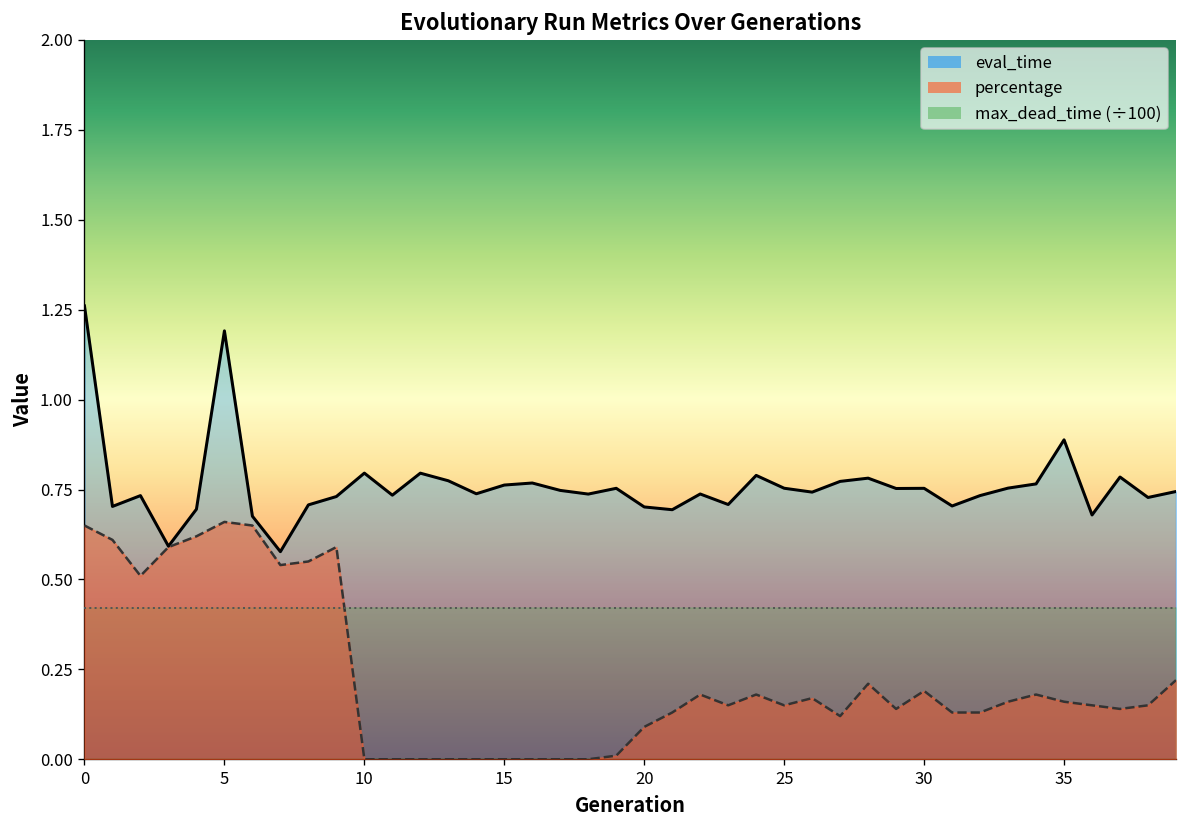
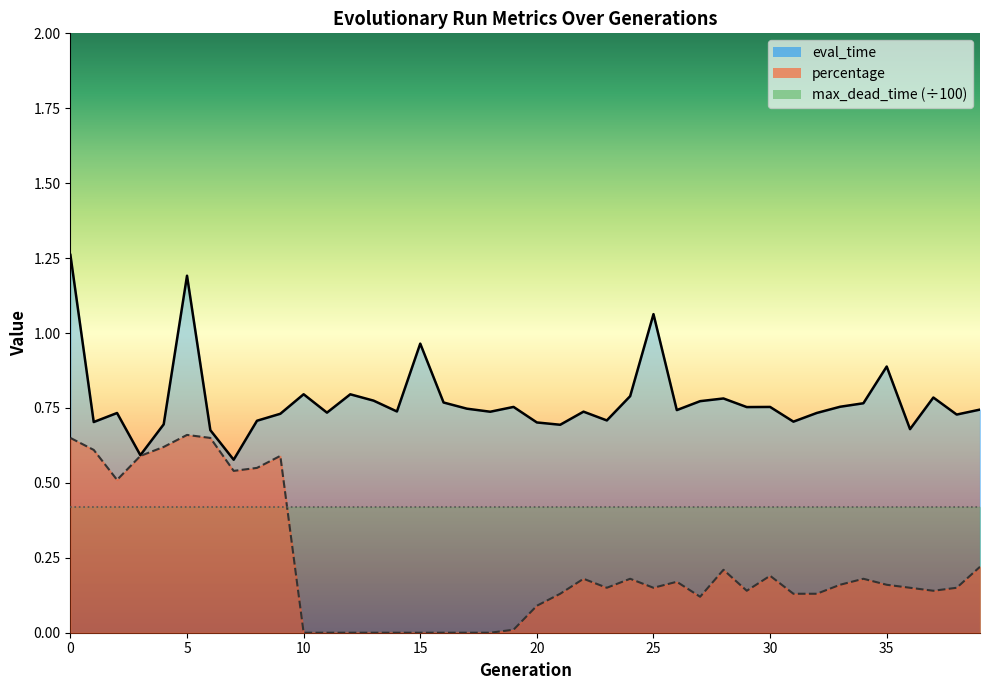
  {
    "eval_time": {
      "0": 1.26,
      "5": 1.19,
      "10": 0.80,
-     "15": 0.76,
+     "15": 0.96,
      "20": 0.70,
-     "25": 0.75,
+     "25": 1.06,
      "30": 0.75,
      "35": 0.89
    },
    "percentage": {
      "0": 0.65,
      "5": 0.66,
      "10": 0.00,
      "15": 0.00,
      "20": 0.09,
      "25": 0.15,
      "30": 0.19,
      "35": 0.16
    },
    "max_dead_time (÷100)": {
      "0": 0.42,
      "5": 0.42,
      "10": 0.42,
      "15": 0.42,
      "20": 0.42,
      "25": 0.42,
      "30": 0.42,
      "35": 0.42
    }
  }
